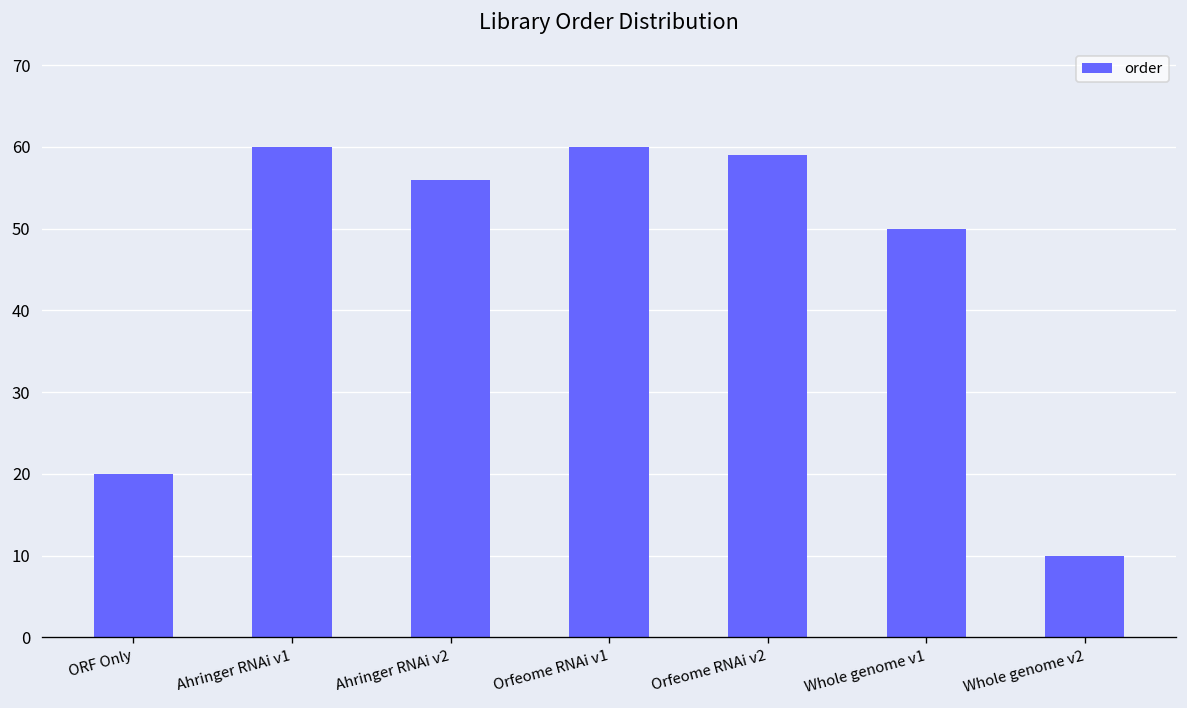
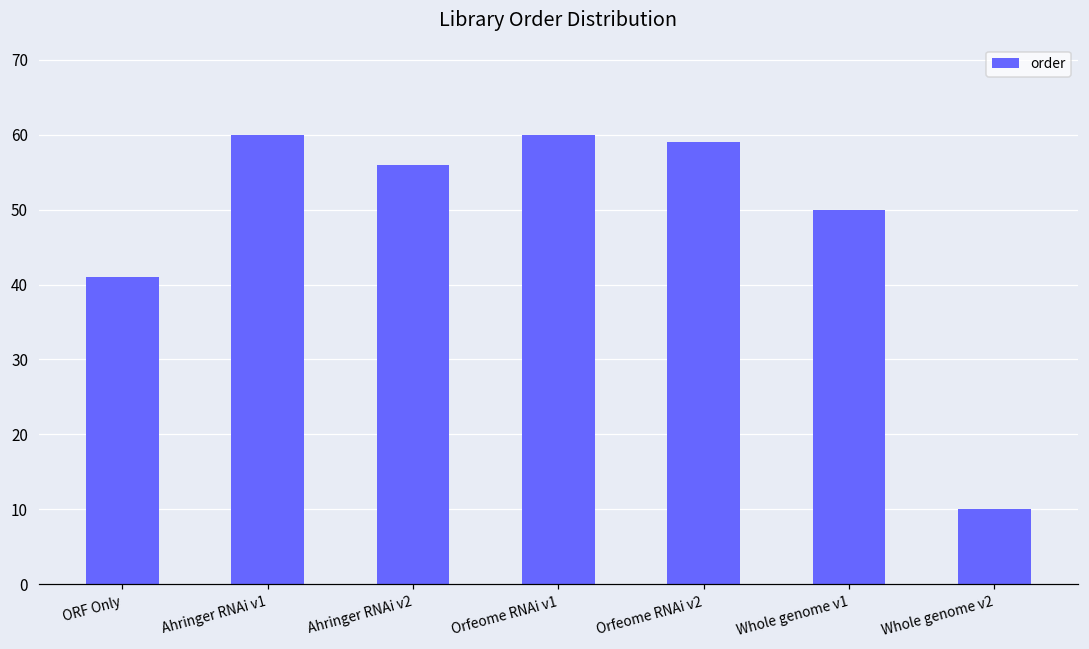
  {
-   "ORF Only": 20,
+   "ORF Only": 41,
    "Ahringer RNAi v1": 60,
    "Ahringer RNAi v2": 56,
    "Orfeome RNAi v1": 60,
    "Orfeome RNAi v2": 59,
    "Whole genome v1": 50,
    "Whole genome v2": 10
  }
